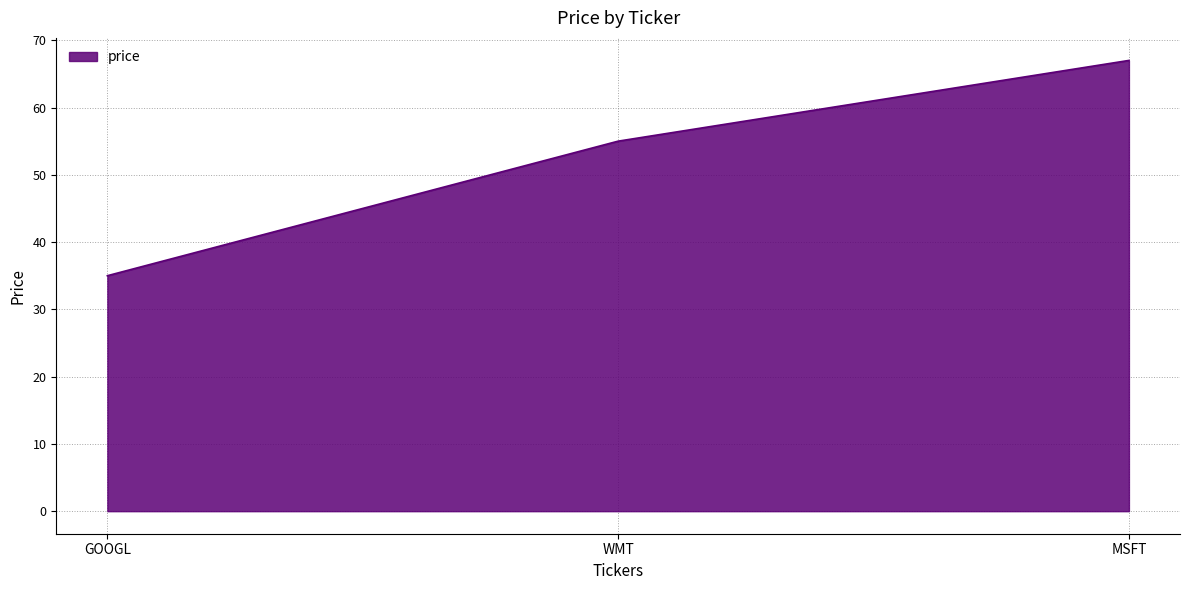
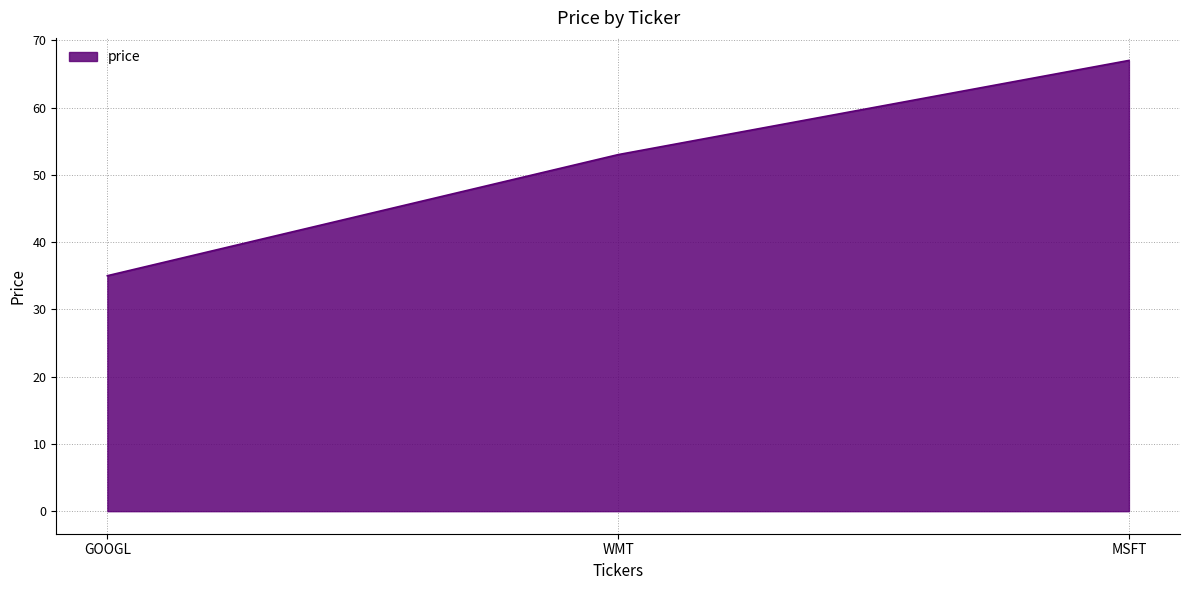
  {
    "GOOGL": 35,
-   "WMT": 55,
+   "WMT": 53,
    "MSFT": 67
  }
